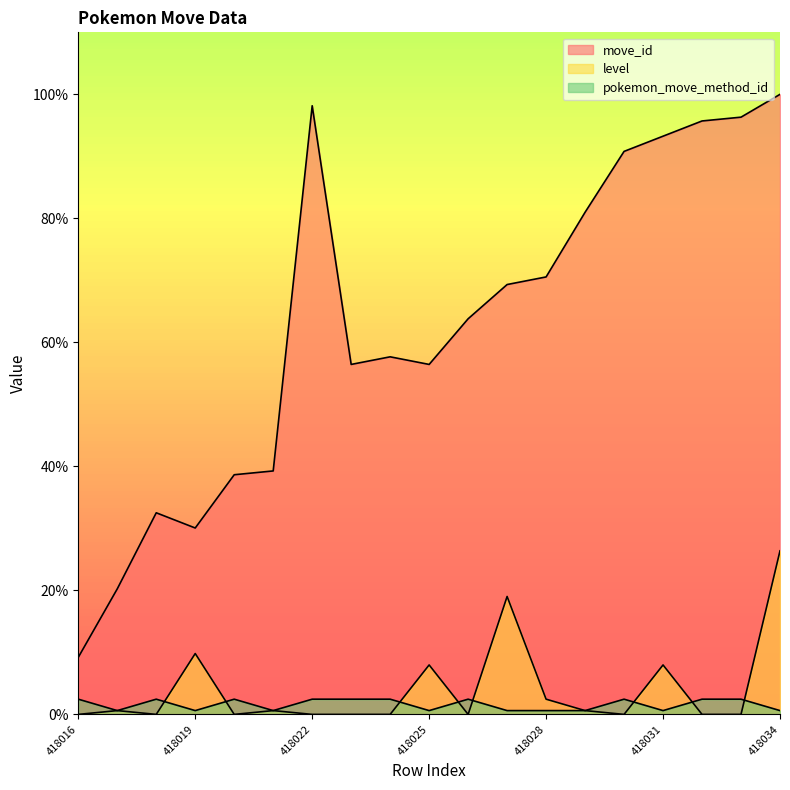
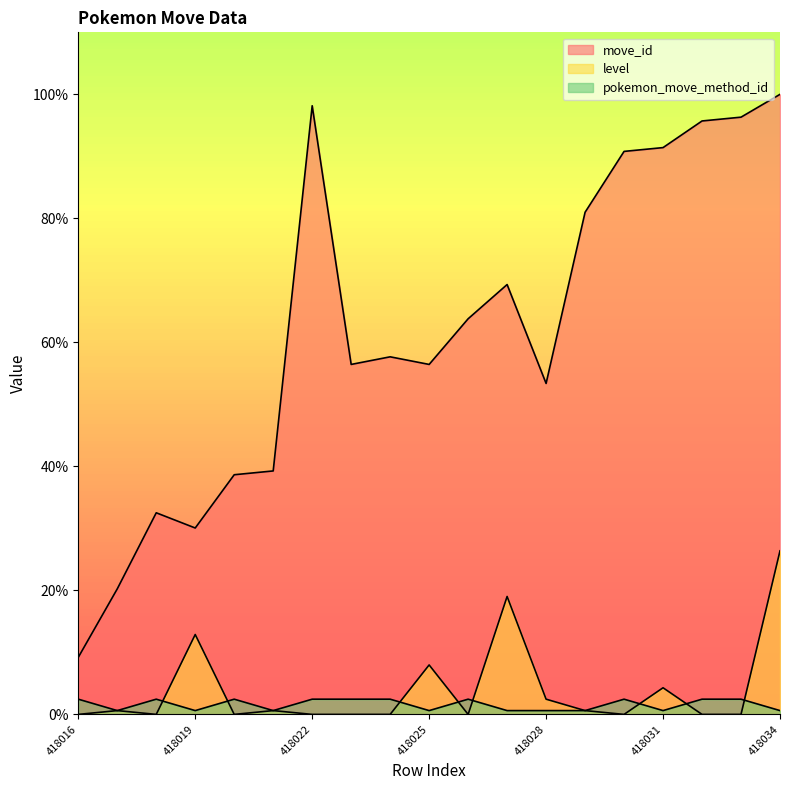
  {
    "move_id": {
      "418016": "9%",
      "418019": "30%",
      "418022": "98%",
      "418025": "56%",
-     "418028": "71%",
-     "418031": "93%",
+     "418028": "53%",
+     "418031": "91%",
      "418034": "100%"
    },
    "level": {
      "418016": "0%",
-     "418019": "10%",
+     "418019": "13%",
      "418022": "0%",
      "418025": "8%",
      "418028": "2%",
-     "418031": "8%",
+     "418031": "4%",
      "418034": "26%"
    },
    "pokemon_move_method_id": {
      "418016": "2%",
      "418019": "1%",
      "418022": "2%",
      "418025": "1%",
      "418028": "1%",
      "418031": "1%",
      "418034": "1%"
    }
  }
